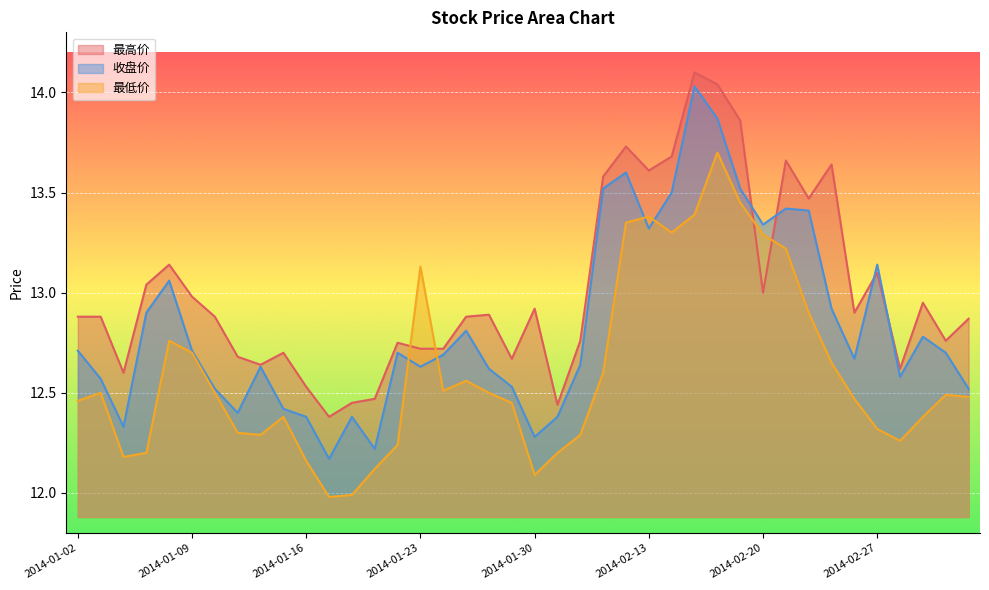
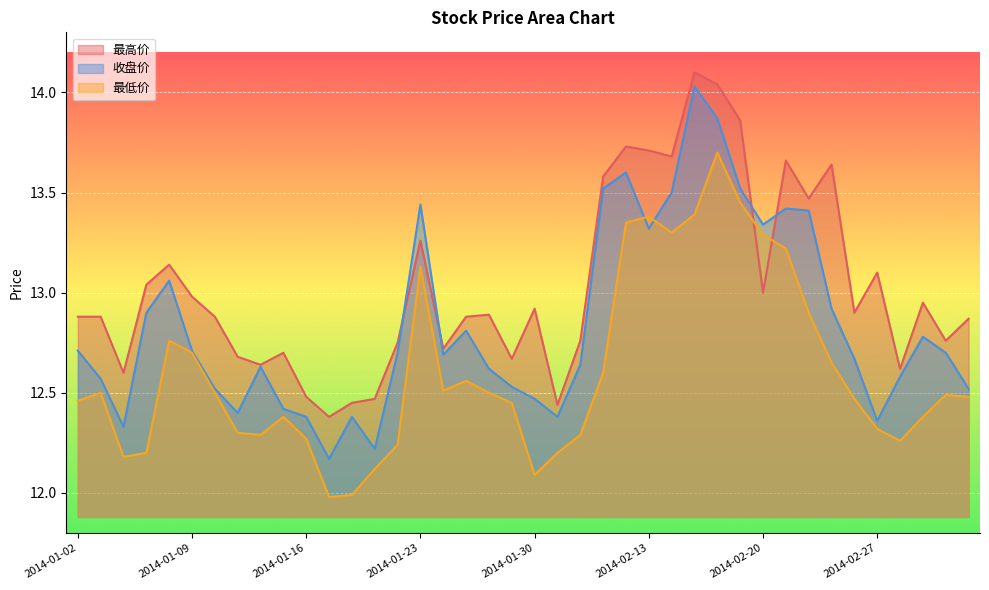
  {
    "最高价": {
      "2014-01-02": 12.88,
      "2014-01-09": 12.98,
-     "2014-01-16": 12.53,
-     "2014-01-23": 12.72,
+     "2014-01-16": 12.48,
+     "2014-01-23": 13.26,
      "2014-01-30": 12.92,
-     "2014-02-13": 13.61,
+     "2014-02-13": 13.71,
      "2014-02-20": 13.00,
      "2014-02-27": 13.10
    },
    "收盘价": {
      "2014-01-02": 12.71,
      "2014-01-16": 12.38,
-     "2014-01-23": 12.63,
-     "2014-01-30": 12.28,
+     "2014-01-23": 13.44,
+     "2014-01-30": 12.47,
      "2014-02-13": 13.32,
      "2014-02-20": 13.34,
-     "2014-02-27": 13.14
+     "2014-02-27": 12.36
    },
    "最低价": {
      "2014-01-02": 12.46,
-     "2014-01-16": 12.16,
+     "2014-01-16": 12.27,
      "2014-01-23": 13.13,
      "2014-01-30": 12.09,
      "2014-02-13": 13.38,
      "2014-02-20": 13.29,
      "2014-02-27": 12.32
    }
  }
